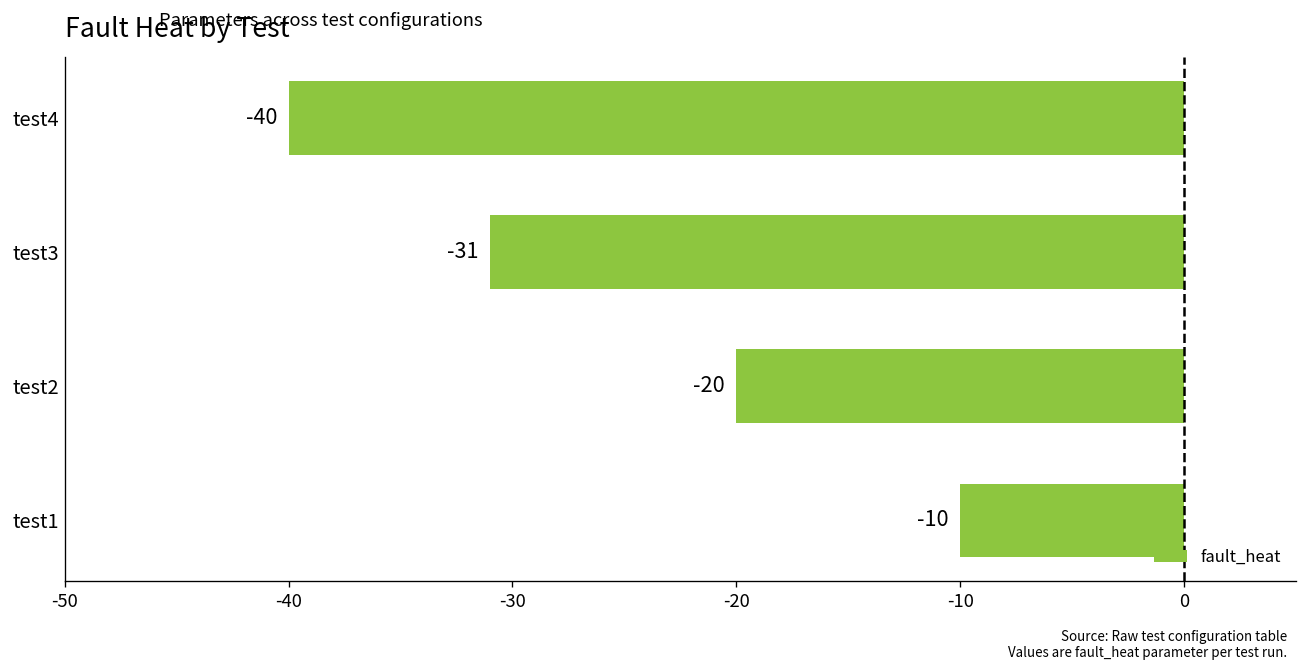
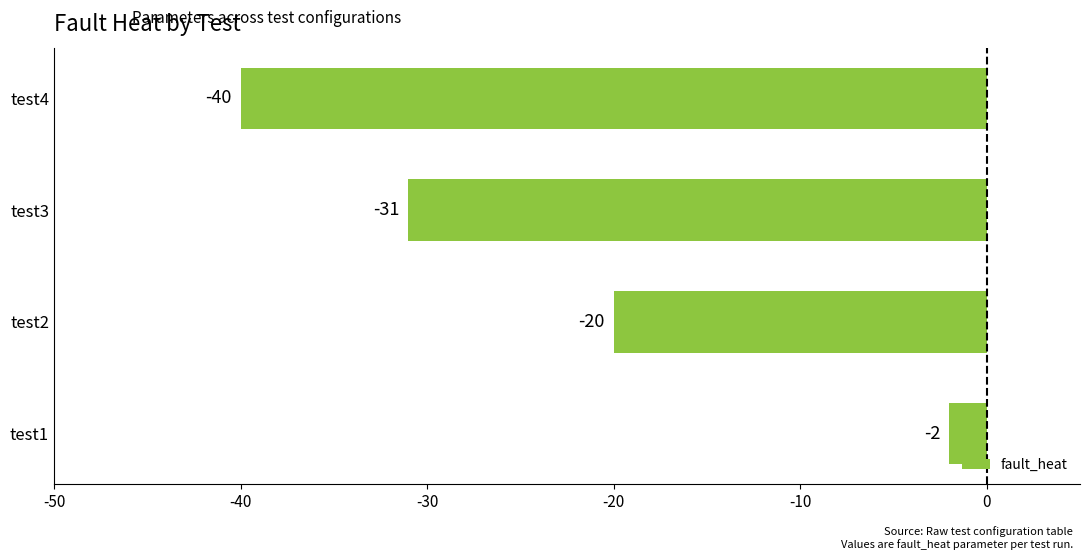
  {
    "test4": -40,
    "test3": -31,
    "test2": -20,
-   "test1": -10
+   "test1": -2
  }
